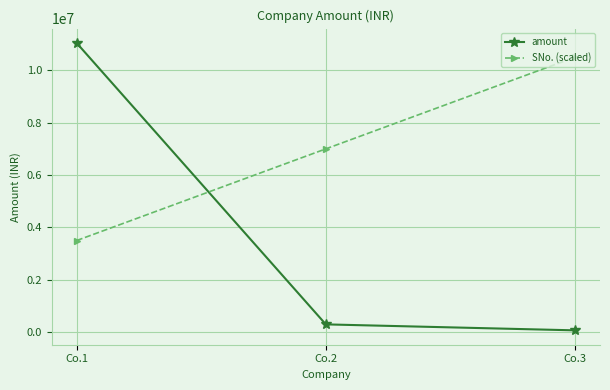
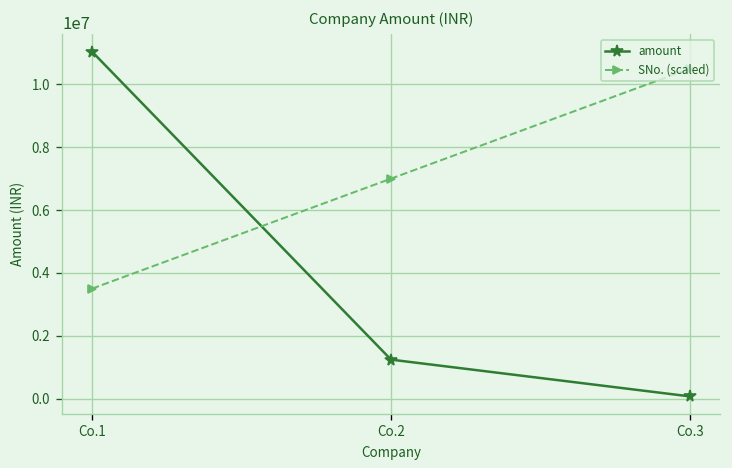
  {
    "amount": {
      "Co.1": 11000000,
-     "Co.2": 300000,
+     "Co.2": 1200000,
      "Co.3": 100000
    },
    "SNo. (scaled)": {
      "Co.1": 3500000,
      "Co.2": 7000000
    }
  }
